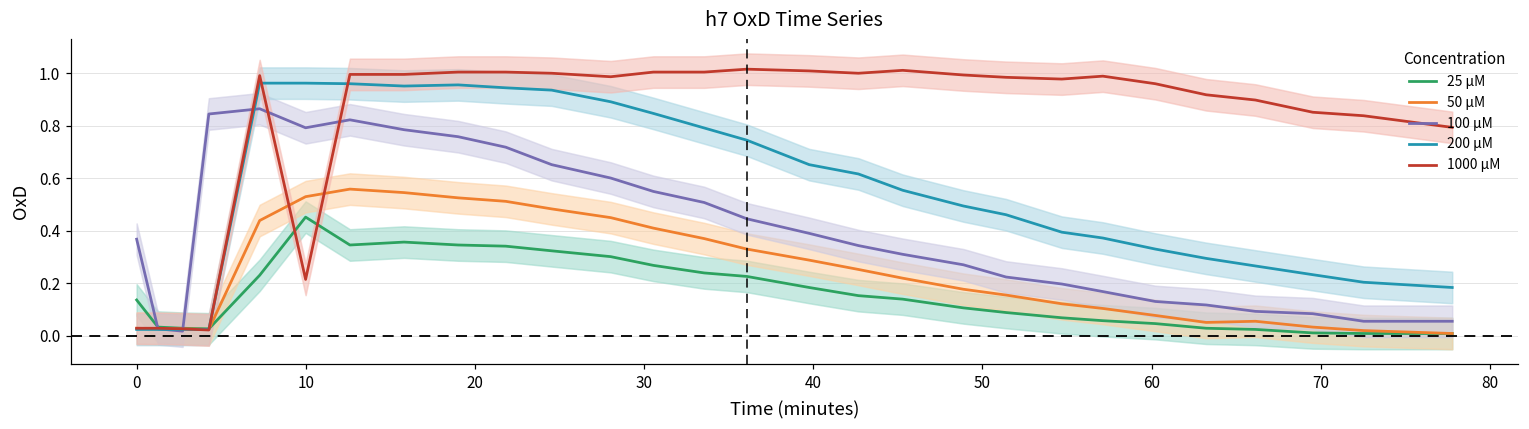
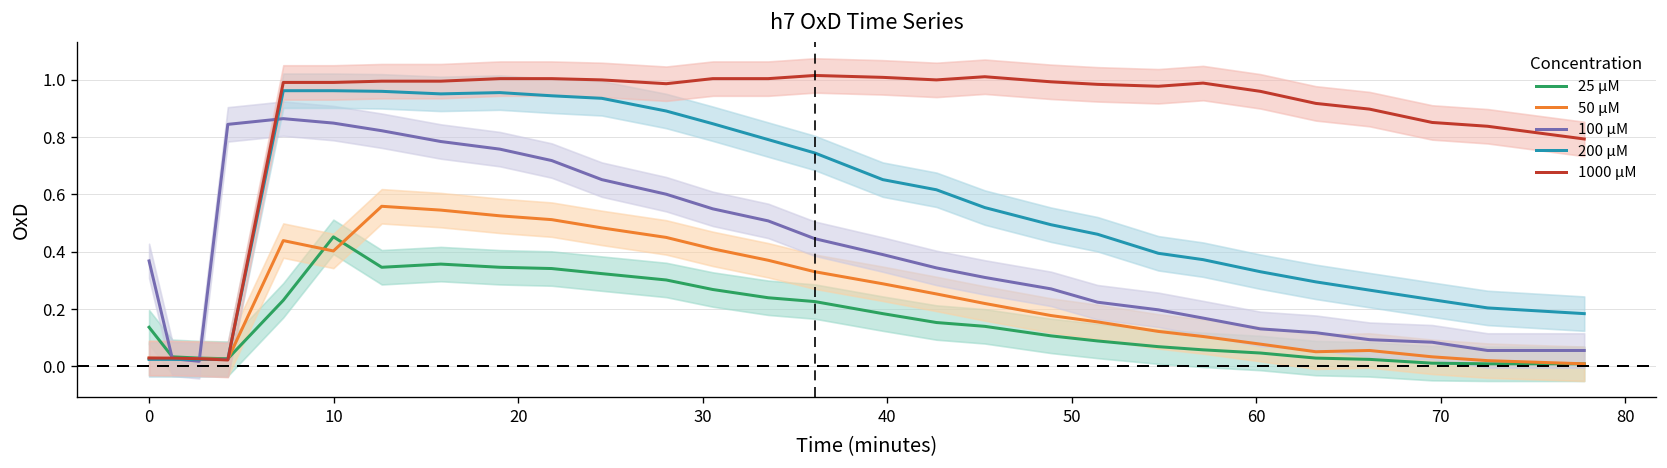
  {
    "25 µM": {
      "0": 0.14,
      "10": 0.45
    },
    "50 µM": {
-     "10": 0.53
+     "10": 0.40
    },
    "100 µM": {
      "0": 0.37,
-     "10": 0.79
+     "10": 0.85
    },
    "200 µM": {
      "10": 0.96
    },
    "1000 µM": {
-     "10": 0.21
+     "10": 0.99
    }
  }
